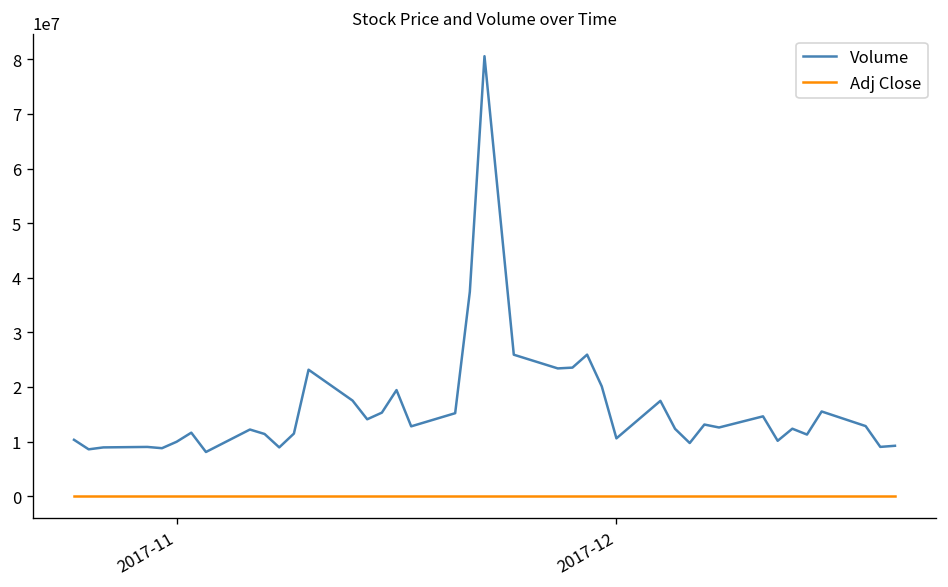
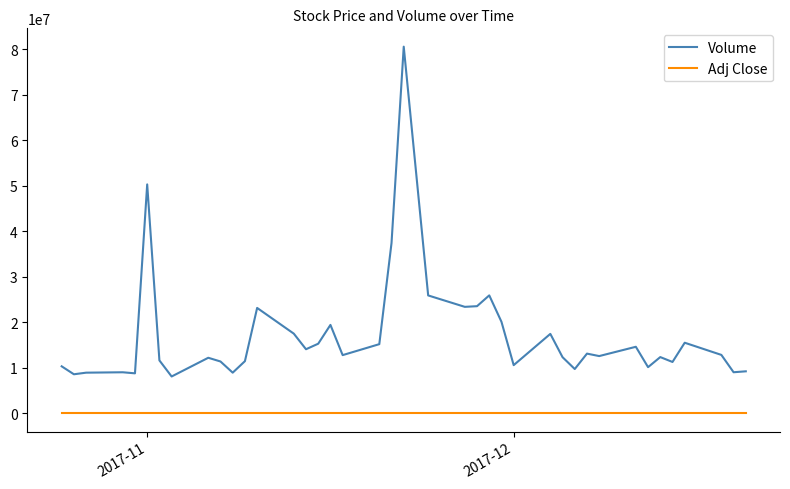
  {
    "Volume": {
-     "2017-11": 10000000,
+     "2017-11": 50000000,
      "2017-12": 11000000
    },
    "Adj Close": {
      "2017-11": 0,
      "2017-12": 0
    }
  }
